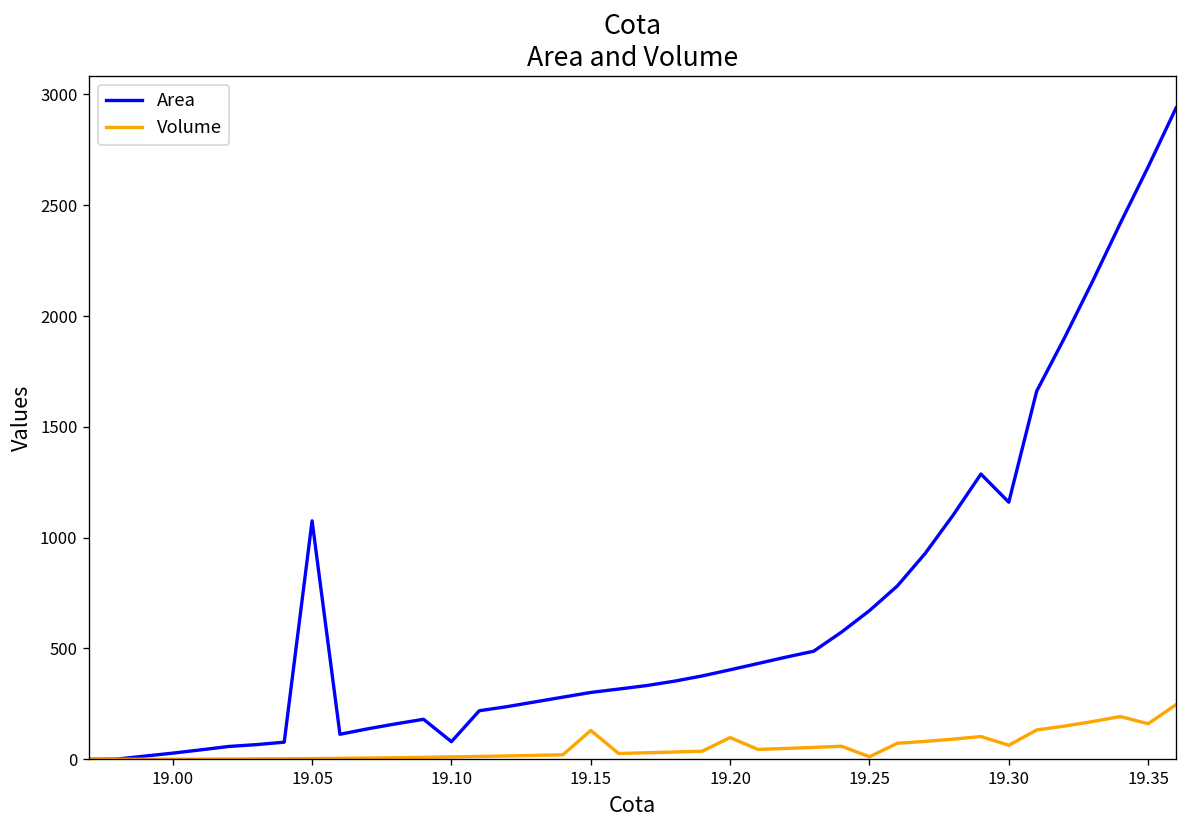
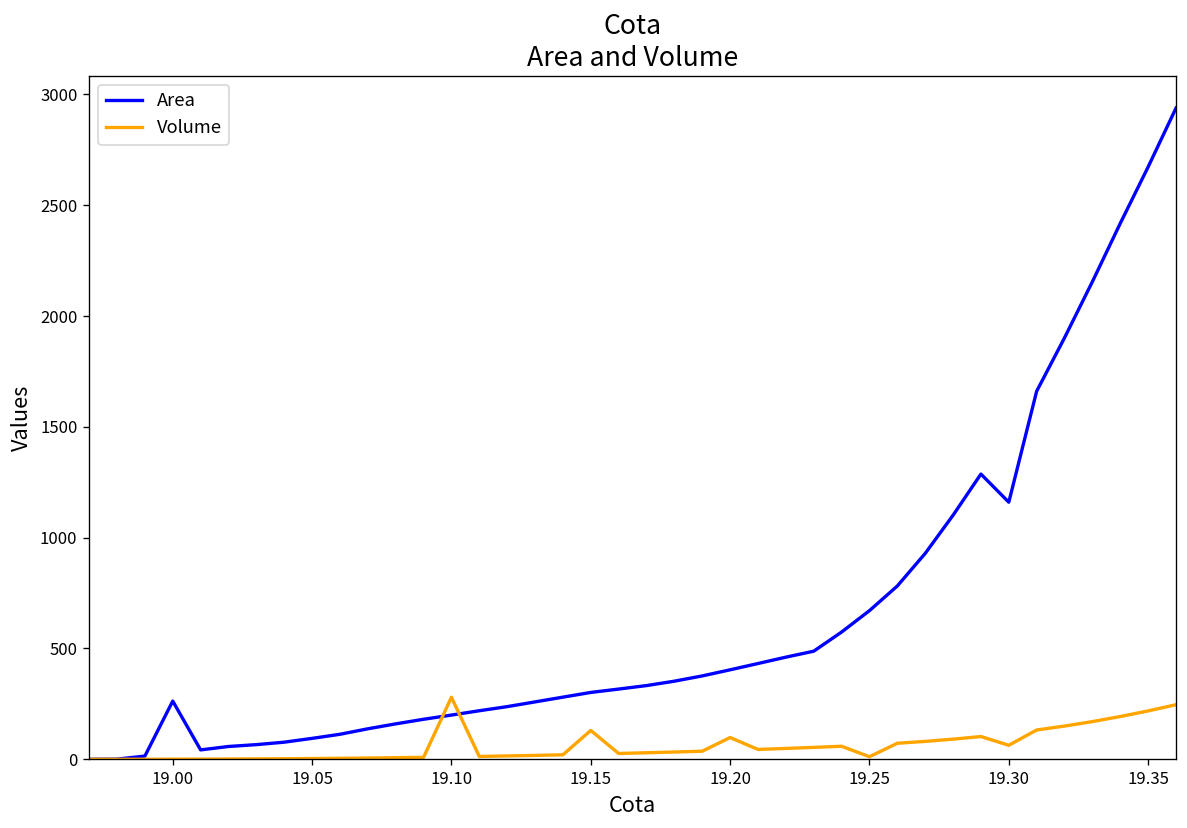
  {
    "Area": {
-     "19.00": 30,
-     "19.05": 1080,
-     "19.10": 80,
+     "19.00": 260,
+     "19.05": 90,
+     "19.10": 200,
      "19.15": 300,
      "19.20": 400,
      "19.25": 670,
      "19.30": 1160,
      "19.35": 2670
    },
    "Volume": {
      "19.00": 0,
      "19.05": 0,
-     "19.10": 10,
+     "19.10": 280,
      "19.15": 130,
      "19.20": 100,
      "19.25": 10,
      "19.30": 60,
-     "19.35": 160
+     "19.35": 220
    }
  }
